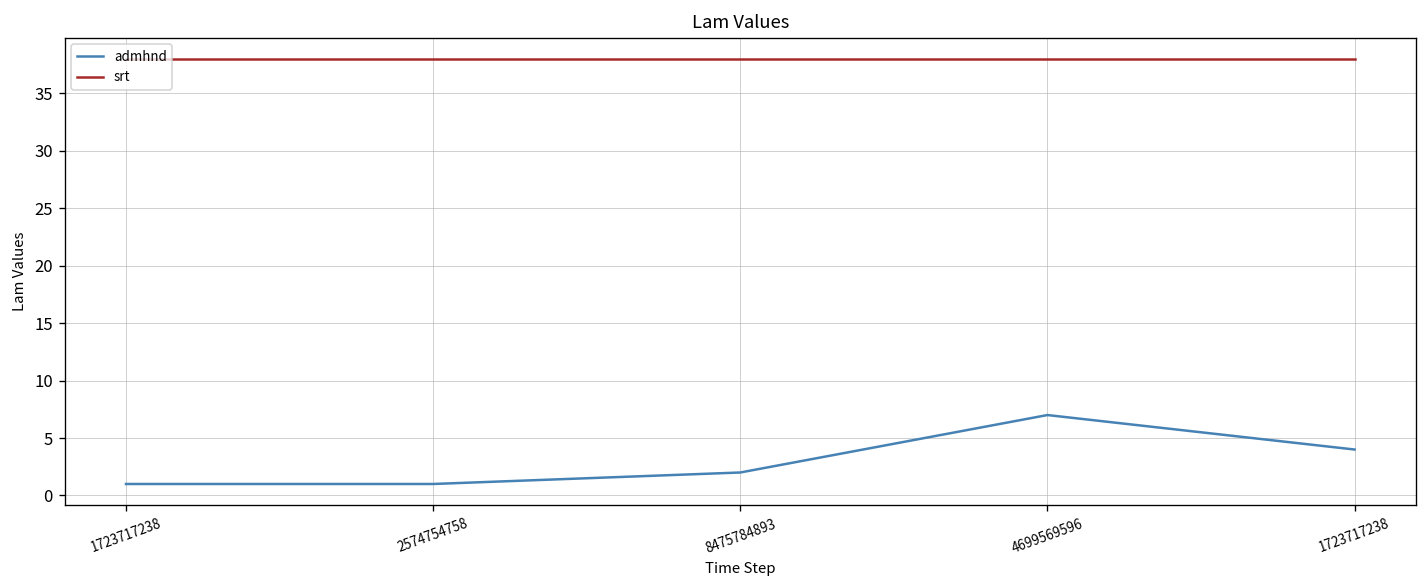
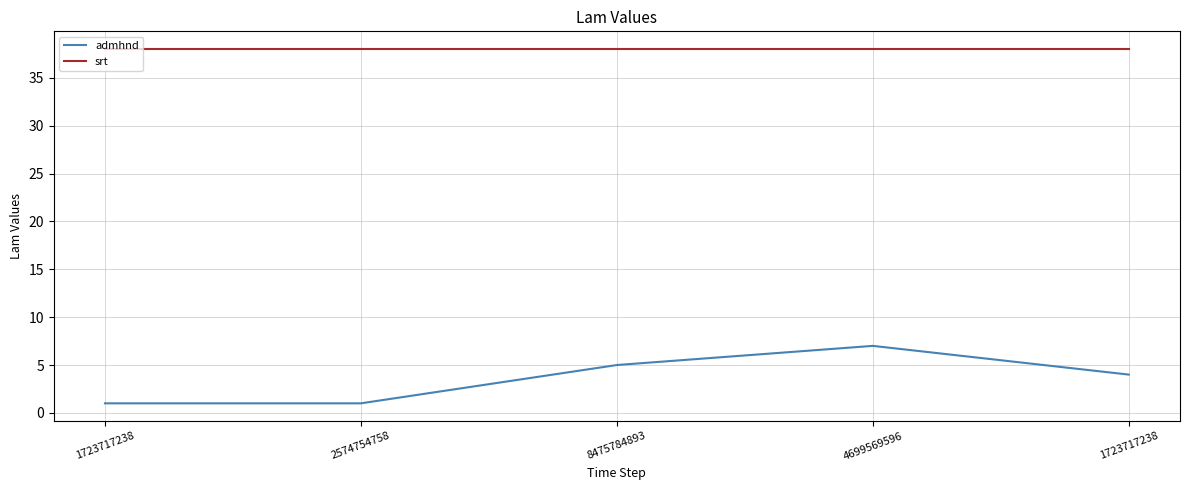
  {
    "admhnd": {
      "2574754758": 1,
-     "8475784893": 2,
+     "8475784893": 5,
      "4699569596": 7
    },
    "srt": {
      "2574754758": 38,
      "8475784893": 38,
      "4699569596": 38
    }
  }
